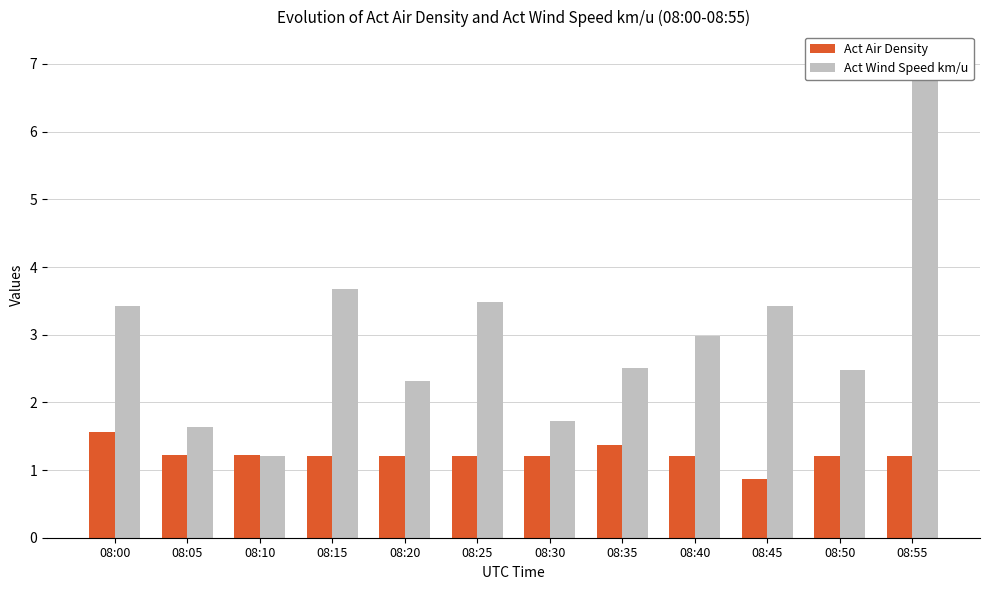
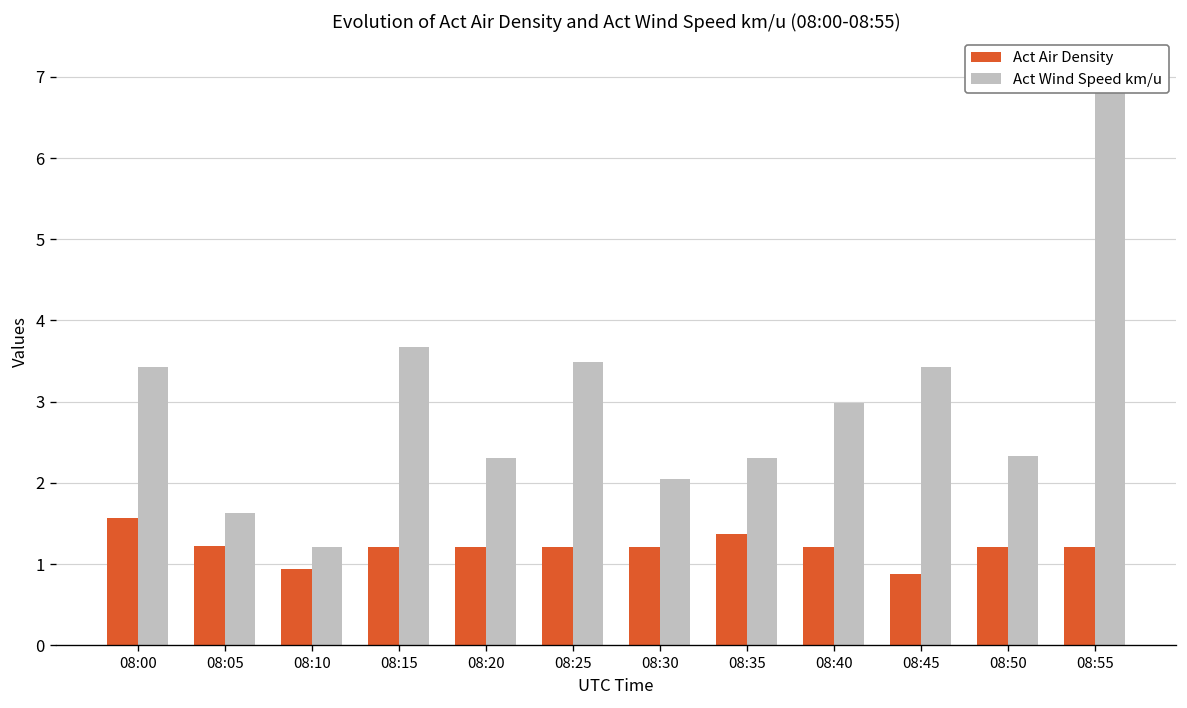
  {
    "Act Air Density": {
      "08:00": 1.6,
      "08:05": 1.2,
-     "08:10": 1.2,
+     "08:10": 0.9,
      "08:15": 1.2,
      "08:20": 1.2,
      "08:25": 1.2,
      "08:30": 1.2,
      "08:35": 1.4,
      "08:40": 1.2,
      "08:45": 0.9,
      "08:50": 1.2,
      "08:55": 1.2
    },
    "Act Wind Speed km/u": {
      "08:00": 3.4,
      "08:05": 1.6,
      "08:10": 1.2,
      "08:15": 3.7,
      "08:20": 2.3,
      "08:25": 3.5,
-     "08:30": 1.7,
-     "08:35": 2.5,
+     "08:30": 2.0,
+     "08:35": 2.3,
      "08:40": 3.0,
      "08:45": 3.4,
-     "08:50": 2.5
+     "08:50": 2.3
    }
  }
